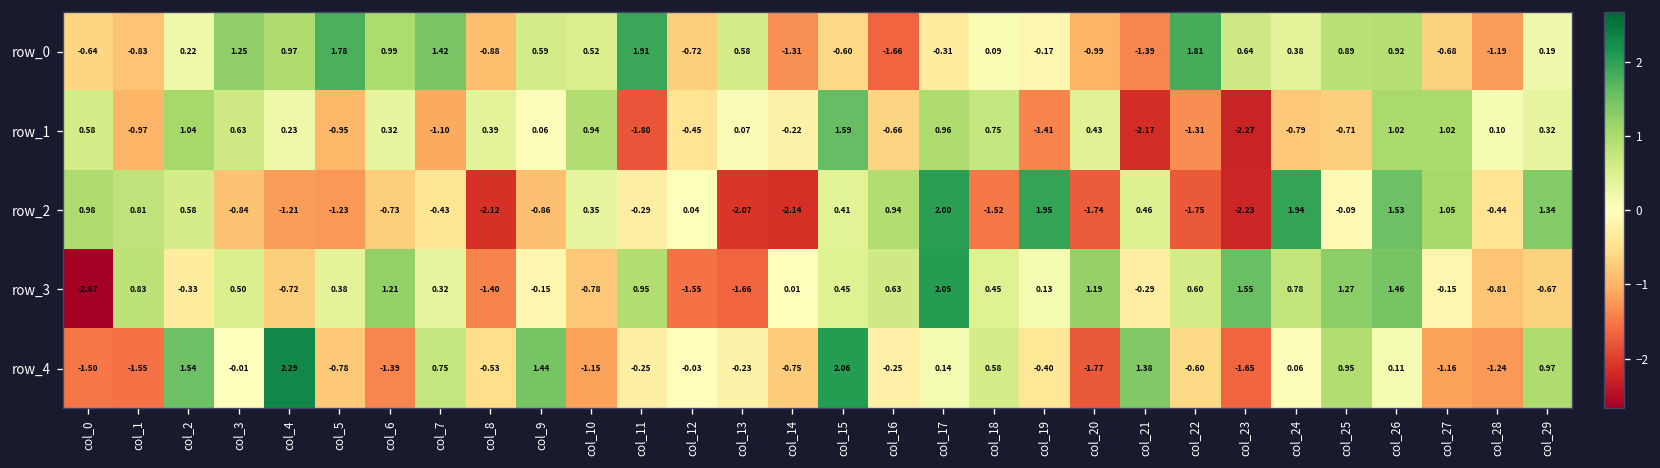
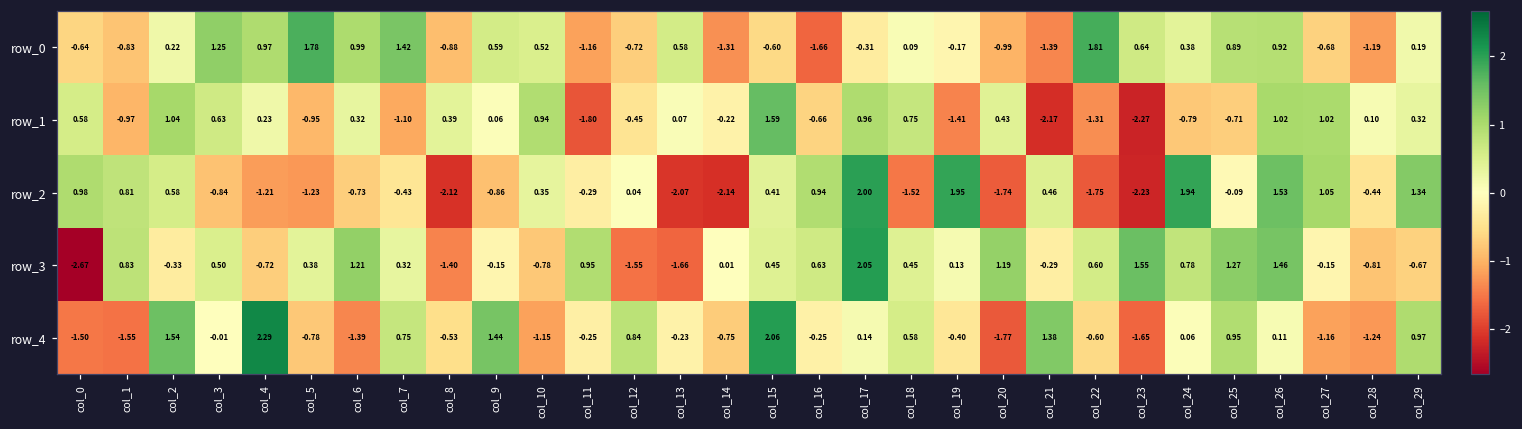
  {
    "row_0": {
      "col_0": -0.64,
      "col_1": -0.83,
      "col_2": 0.22,
      "col_3": 1.25,
      "col_4": 0.97,
      "col_5": 1.78,
      "col_6": 0.99,
      "col_7": 1.42,
      "col_8": -0.88,
      "col_9": 0.59,
      "col_10": 0.52,
-     "col_11": 1.91,
+     "col_11": -1.16,
      "col_12": -0.72,
      "col_13": 0.58,
      "col_14": -1.31,
      "col_15": -0.60,
      "col_16": -1.66,
      "col_17": -0.31,
      "col_18": 0.09,
      "col_19": -0.17,
      "col_20": -0.99,
      "col_21": -1.39,
      "col_22": 1.81,
      "col_23": 0.64,
      "col_24": 0.38,
      "col_25": 0.89,
      "col_26": 0.92,
      "col_27": -0.68,
      "col_28": -1.19,
      "col_29": 0.19
    },
    "row_1": {
      "col_0": 0.58,
      "col_1": -0.97,
      "col_2": 1.04,
      "col_3": 0.63,
      "col_4": 0.23,
      "col_5": -0.95,
      "col_6": 0.32,
      "col_7": -1.10,
      "col_8": 0.39,
      "col_9": 0.06,
      "col_10": 0.94,
      "col_11": -1.80,
      "col_12": -0.45,
      "col_13": 0.07,
      "col_14": -0.22,
      "col_15": 1.59,
      "col_16": -0.66,
      "col_17": 0.96,
      "col_18": 0.75,
      "col_19": -1.41,
      "col_20": 0.43,
      "col_21": -2.17,
      "col_22": -1.31,
      "col_23": -2.27,
      "col_24": -0.79,
      "col_25": -0.71,
      "col_26": 1.02,
      "col_27": 1.02,
      "col_28": 0.10,
      "col_29": 0.32
    },
    "row_2": {
      "col_0": 0.98,
      "col_1": 0.81,
      "col_2": 0.58,
      "col_3": -0.84,
      "col_4": -1.21,
      "col_5": -1.23,
      "col_6": -0.73,
      "col_7": -0.43,
      "col_8": -2.12,
      "col_9": -0.86,
      "col_10": 0.35,
      "col_11": -0.29,
      "col_12": 0.04,
      "col_13": -2.07,
      "col_14": -2.14,
      "col_15": 0.41,
      "col_16": 0.94,
      "col_17": 2.00,
      "col_18": -1.52,
      "col_19": 1.95,
      "col_20": -1.74,
      "col_21": 0.46,
      "col_22": -1.75,
      "col_23": -2.23,
      "col_24": 1.94,
      "col_25": -0.09,
      "col_26": 1.53,
      "col_27": 1.05,
      "col_28": -0.44,
      "col_29": 1.34
    },
    "row_3": {
      "col_0": -2.67,
      "col_1": 0.83,
      "col_2": -0.33,
      "col_3": 0.50,
      "col_4": -0.72,
      "col_5": 0.38,
      "col_6": 1.21,
      "col_7": 0.32,
      "col_8": -1.40,
      "col_9": -0.15,
      "col_10": -0.78,
      "col_11": 0.95,
      "col_12": -1.55,
      "col_13": -1.66,
      "col_14": 0.01,
      "col_15": 0.45,
      "col_16": 0.63,
      "col_17": 2.05,
      "col_18": 0.45,
      "col_19": 0.13,
      "col_20": 1.19,
      "col_21": -0.29,
      "col_22": 0.60,
      "col_23": 1.55,
      "col_24": 0.78,
      "col_25": 1.27,
      "col_26": 1.46,
      "col_27": -0.15,
      "col_28": -0.81,
      "col_29": -0.67
    },
    "row_4": {
      "col_0": -1.50,
      "col_1": -1.55,
      "col_2": 1.54,
      "col_3": -0.01,
      "col_4": 2.29,
      "col_5": -0.78,
      "col_6": -1.39,
      "col_7": 0.75,
      "col_8": -0.53,
      "col_9": 1.44,
      "col_10": -1.15,
      "col_11": -0.25,
-     "col_12": -0.03,
+     "col_12": 0.84,
      "col_13": -0.23,
      "col_14": -0.75,
      "col_15": 2.06,
      "col_16": -0.25,
      "col_17": 0.14,
      "col_18": 0.58,
      "col_19": -0.40,
      "col_20": -1.77,
      "col_21": 1.38,
      "col_22": -0.60,
      "col_23": -1.65,
      "col_24": 0.06,
      "col_25": 0.95,
      "col_26": 0.11,
      "col_27": -1.16,
      "col_28": -1.24,
      "col_29": 0.97
    }
  }
